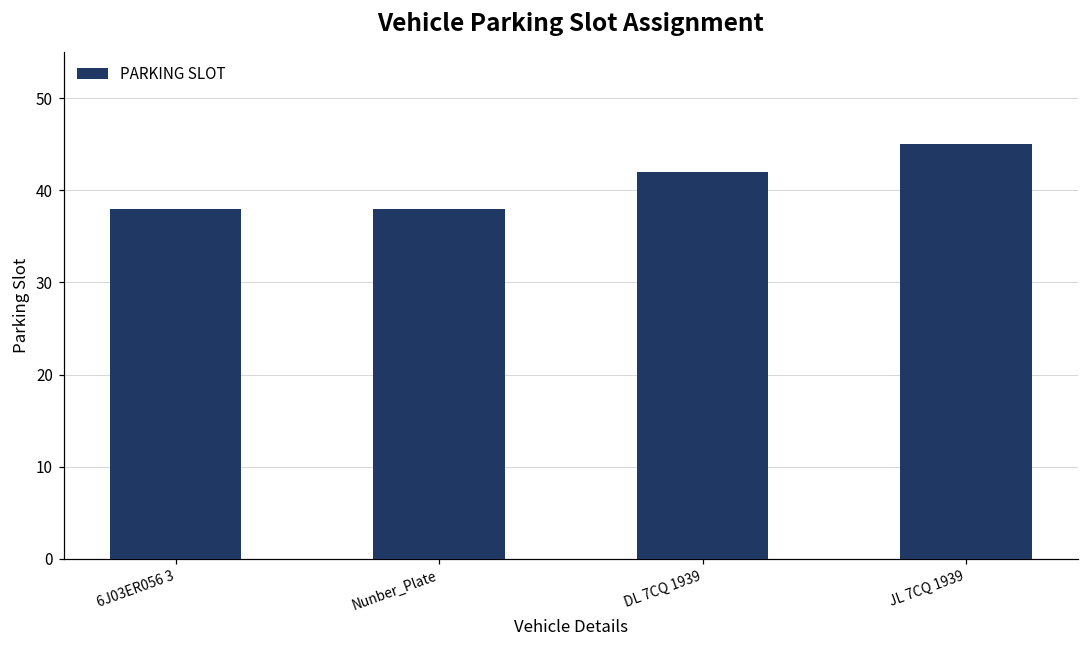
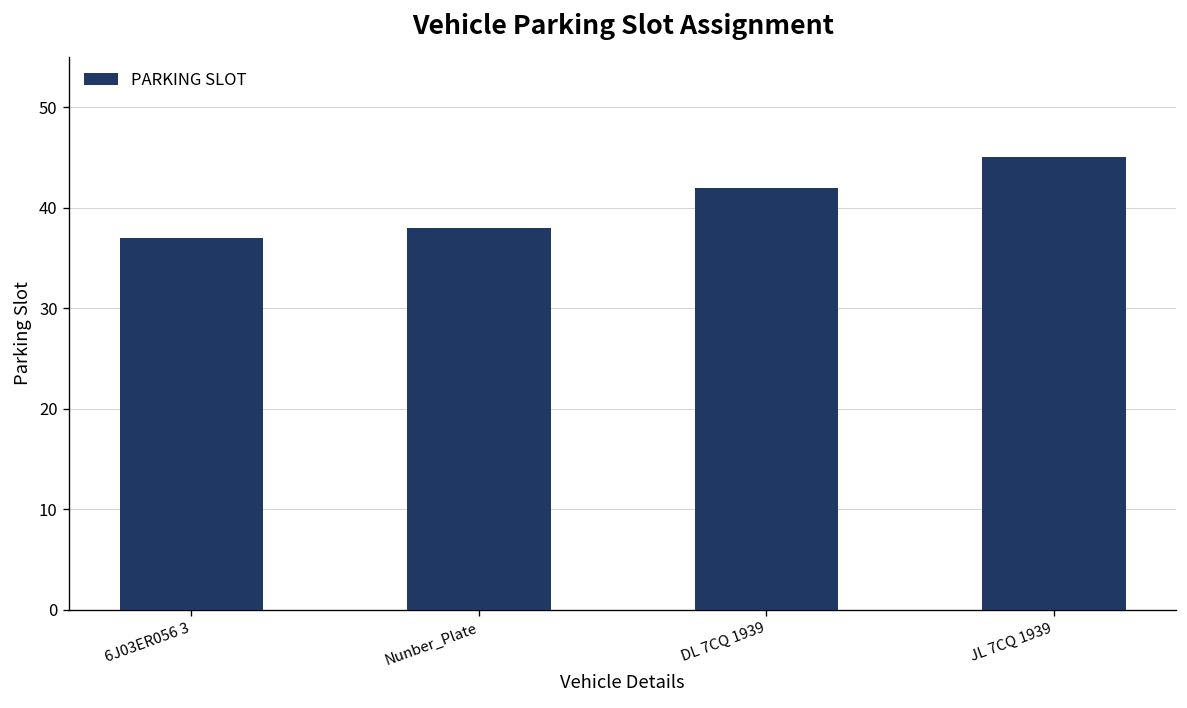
  {
-   "6J03ER056 3": 38,
+   "6J03ER056 3": 37,
    "Nunber_Plate": 38,
    "DL 7CQ 1939": 42,
    "JL 7CQ 1939": 45
  }
